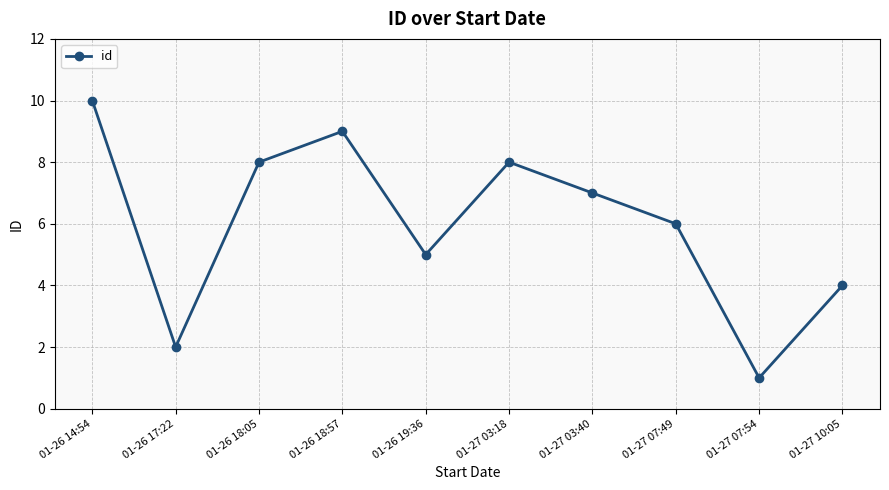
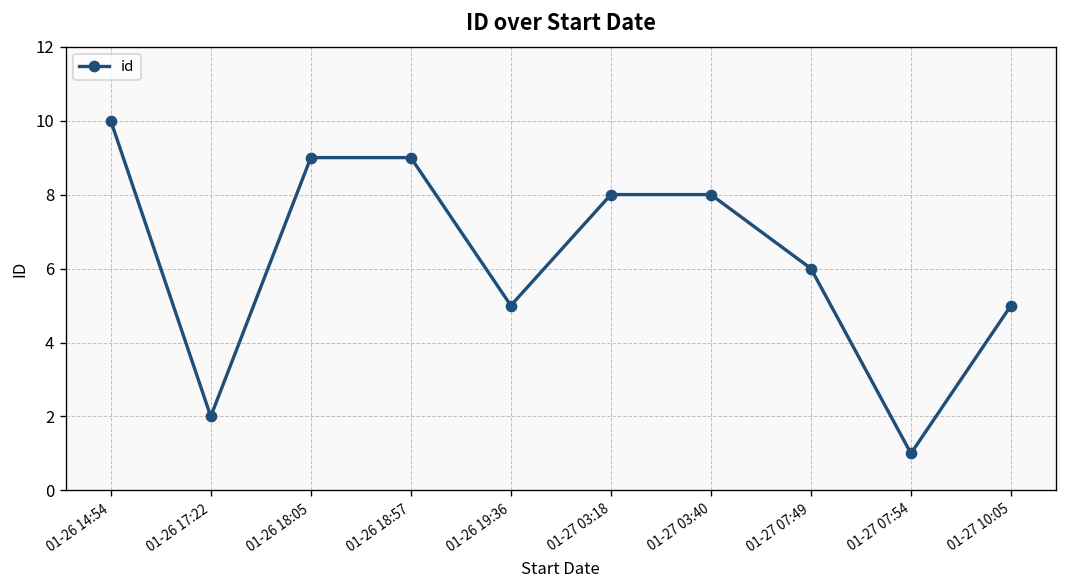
  {
    "01-26 14:54": 10,
    "01-26 17:22": 2,
-   "01-26 18:05": 8,
+   "01-26 18:05": 9,
    "01-26 18:57": 9,
    "01-26 19:36": 5,
    "01-27 03:18": 8,
-   "01-27 03:40": 7,
+   "01-27 03:40": 8,
    "01-27 07:49": 6,
    "01-27 07:54": 1,
-   "01-27 10:05": 4
+   "01-27 10:05": 5
  }
